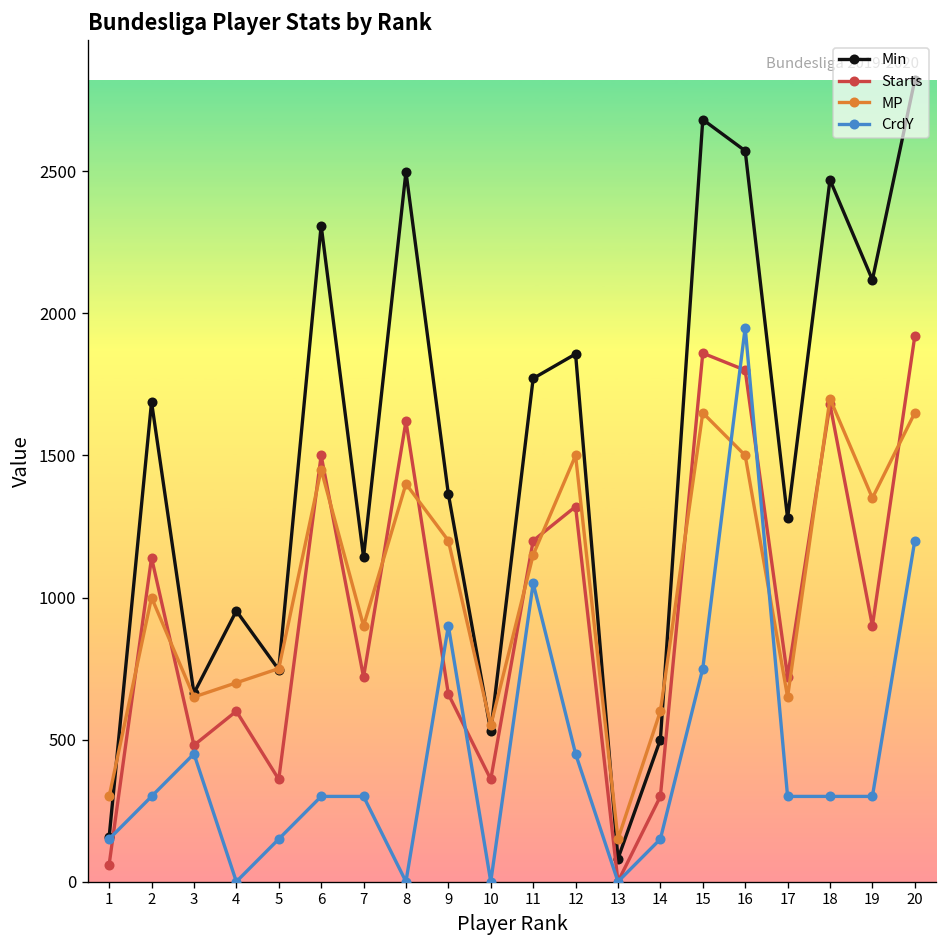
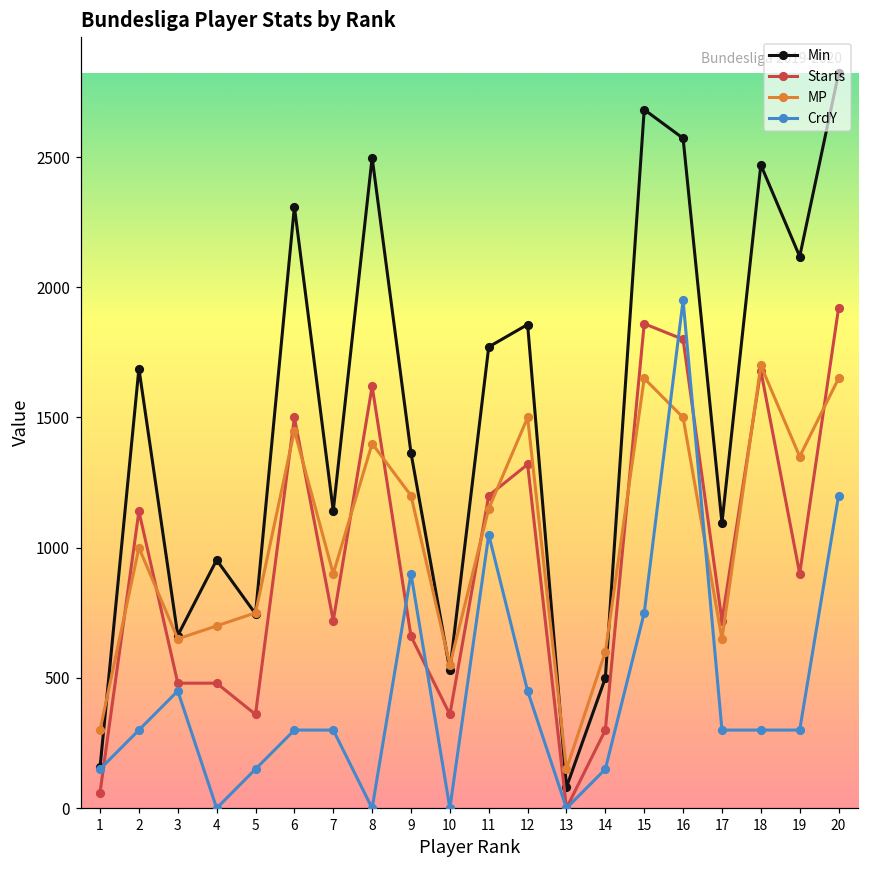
  {
    "Min": {
      "2": 1690,
      "3": 660,
      "4": 950,
      "6": 2310,
      "7": 1140,
      "8": 2500,
      "9": 1360,
      "10": 530,
      "11": 1770,
      "12": 1860,
      "13": 80,
      "14": 500,
      "15": 2680,
      "16": 2570,
-     "17": 1280,
+     "17": 1100,
      "18": 2470,
      "19": 2120
    },
    "Starts": {
      "1": 60,
      "2": 1140,
      "3": 480,
-     "4": 600,
+     "4": 480,
      "5": 360,
      "6": 1500,
      "7": 720,
      "8": 1620,
      "9": 660,
      "10": 360,
      "11": 1200,
      "12": 1320,
      "14": 300,
      "15": 1860,
      "16": 1800,
      "17": 720,
      "18": 1680,
      "19": 900,
      "20": 1920
    },
    "MP": {
      "1": 300,
      "2": 1000,
      "3": 650,
      "4": 700,
      "6": 1450,
      "7": 900,
      "8": 1400,
      "9": 1200,
      "10": 550,
      "11": 1150,
      "12": 1500,
      "13": 150,
      "14": 600,
      "15": 1650,
      "16": 1500,
      "17": 650,
      "18": 1700,
      "19": 1350,
      "20": 1650
    },
    "CrdY": {
      "2": 300,
      "3": 450,
      "4": 0,
      "5": 150,
      "6": 300,
      "7": 300,
      "8": 0,
      "9": 900,
      "10": 0,
      "11": 1050,
      "12": 450,
      "14": 150,
      "15": 750,
      "16": 1950,
      "17": 300,
      "18": 300,
      "19": 300,
      "20": 1200
    }
  }
